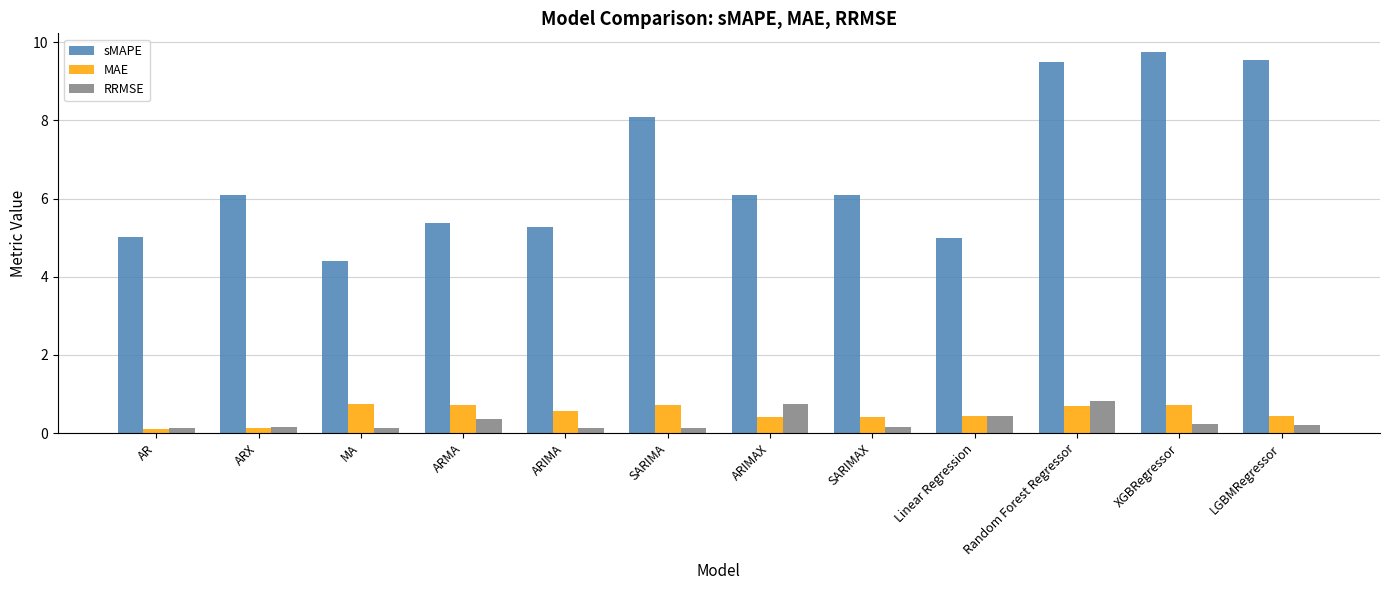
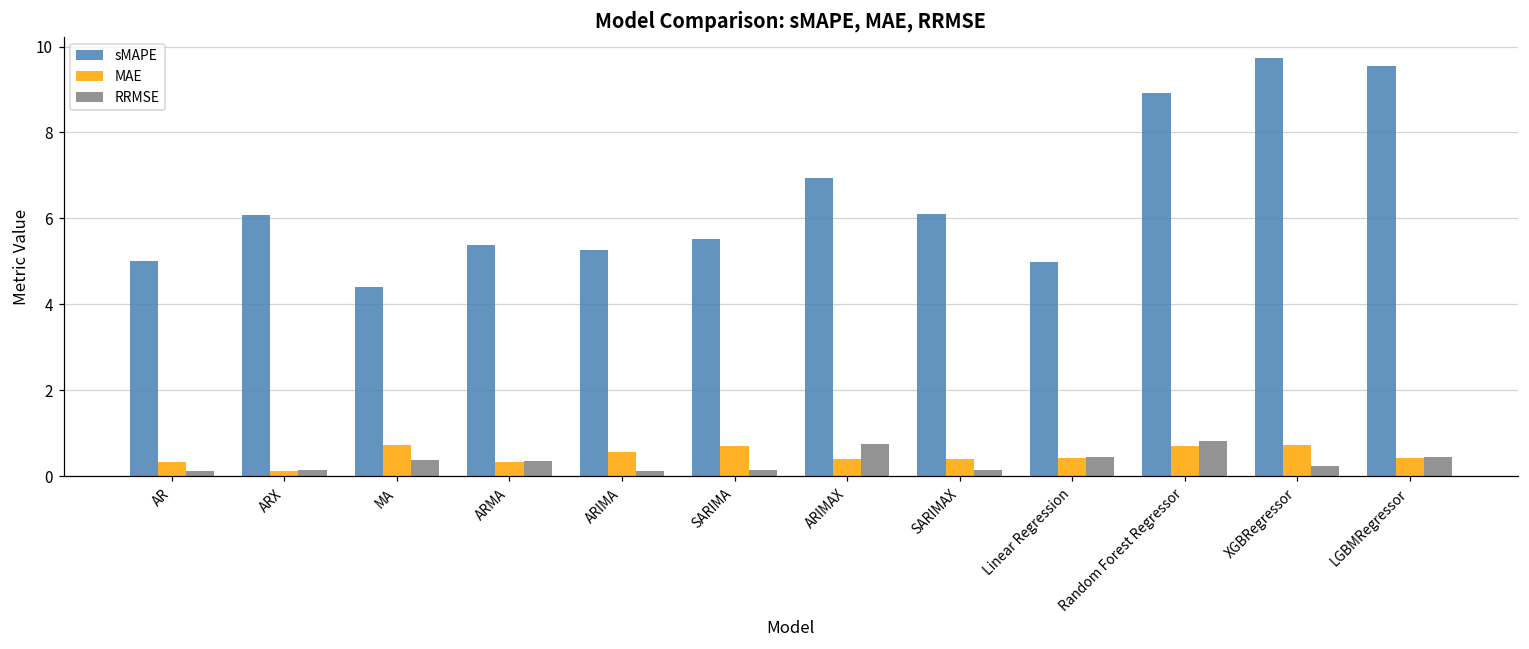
  {
    "sMAPE": {
      "AR": 5.0,
      "ARX": 6.1,
      "MA": 4.4,
      "ARMA": 5.4,
      "ARIMA": 5.3,
-     "SARIMA": 8.1,
-     "ARIMAX": 6.1,
+     "SARIMA": 5.5,
+     "ARIMAX": 6.9,
      "SARIMAX": 6.1,
      "Linear Regression": 5.0,
-     "Random Forest Regressor": 9.5,
+     "Random Forest Regressor": 8.9,
      "XGBRegressor": 9.7,
      "LGBMRegressor": 9.5
    },
    "MAE": {
-     "AR": 0.1,
+     "AR": 0.3,
      "ARX": 0.1,
      "MA": 0.7,
-     "ARMA": 0.7,
+     "ARMA": 0.3,
      "ARIMA": 0.6,
      "SARIMA": 0.7,
      "ARIMAX": 0.4,
      "SARIMAX": 0.4,
      "Linear Regression": 0.4,
      "Random Forest Regressor": 0.7,
      "XGBRegressor": 0.7,
      "LGBMRegressor": 0.4
    },
    "RRMSE": {
      "AR": 0.1,
      "ARX": 0.2,
-     "MA": 0.1,
+     "MA": 0.4,
      "ARMA": 0.3,
      "ARIMA": 0.1,
      "SARIMA": 0.1,
      "ARIMAX": 0.7,
      "SARIMAX": 0.2,
      "Linear Regression": 0.4,
      "Random Forest Regressor": 0.8,
      "XGBRegressor": 0.2,
-     "LGBMRegressor": 0.2
+     "LGBMRegressor": 0.5
    }
  }
